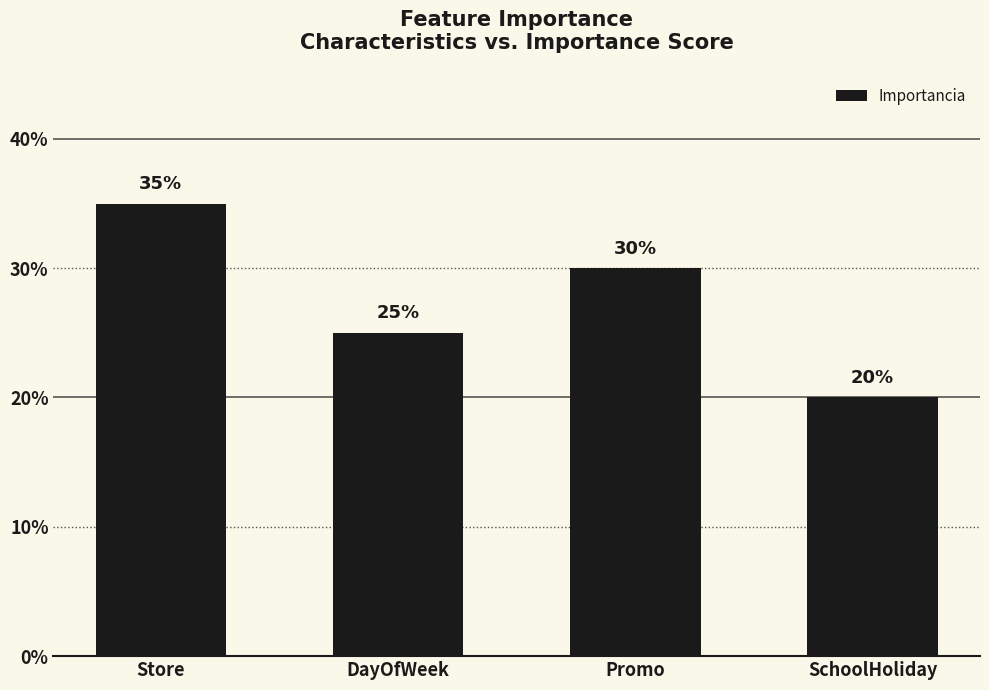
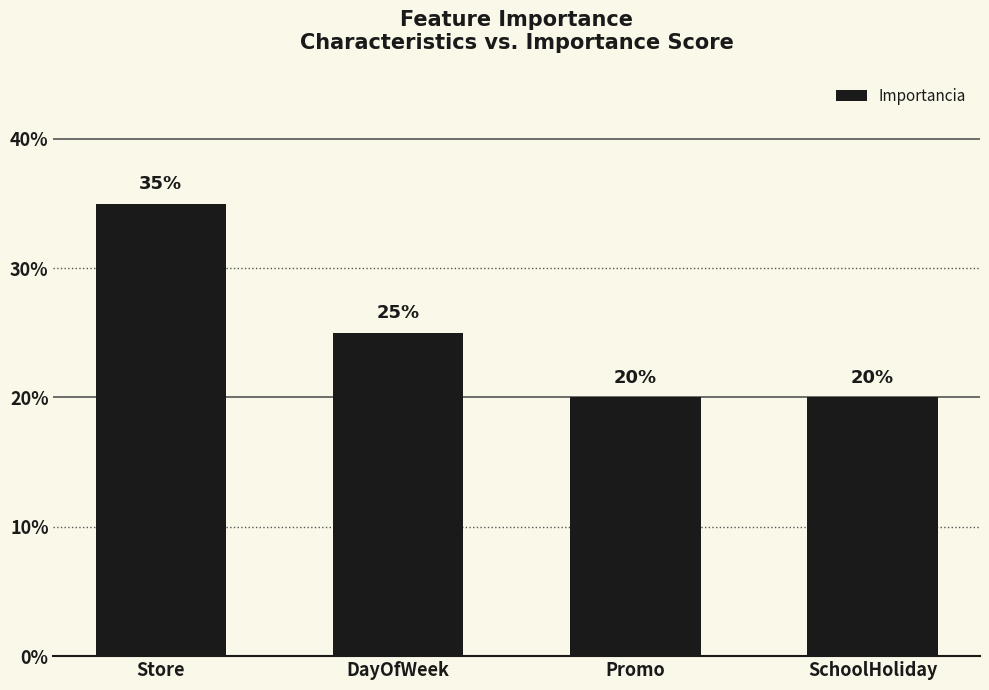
  {
    "Store": "35%",
    "DayOfWeek": "25%",
-   "Promo": "30%",
+   "Promo": "20%",
    "SchoolHoliday": "20%"
  }
